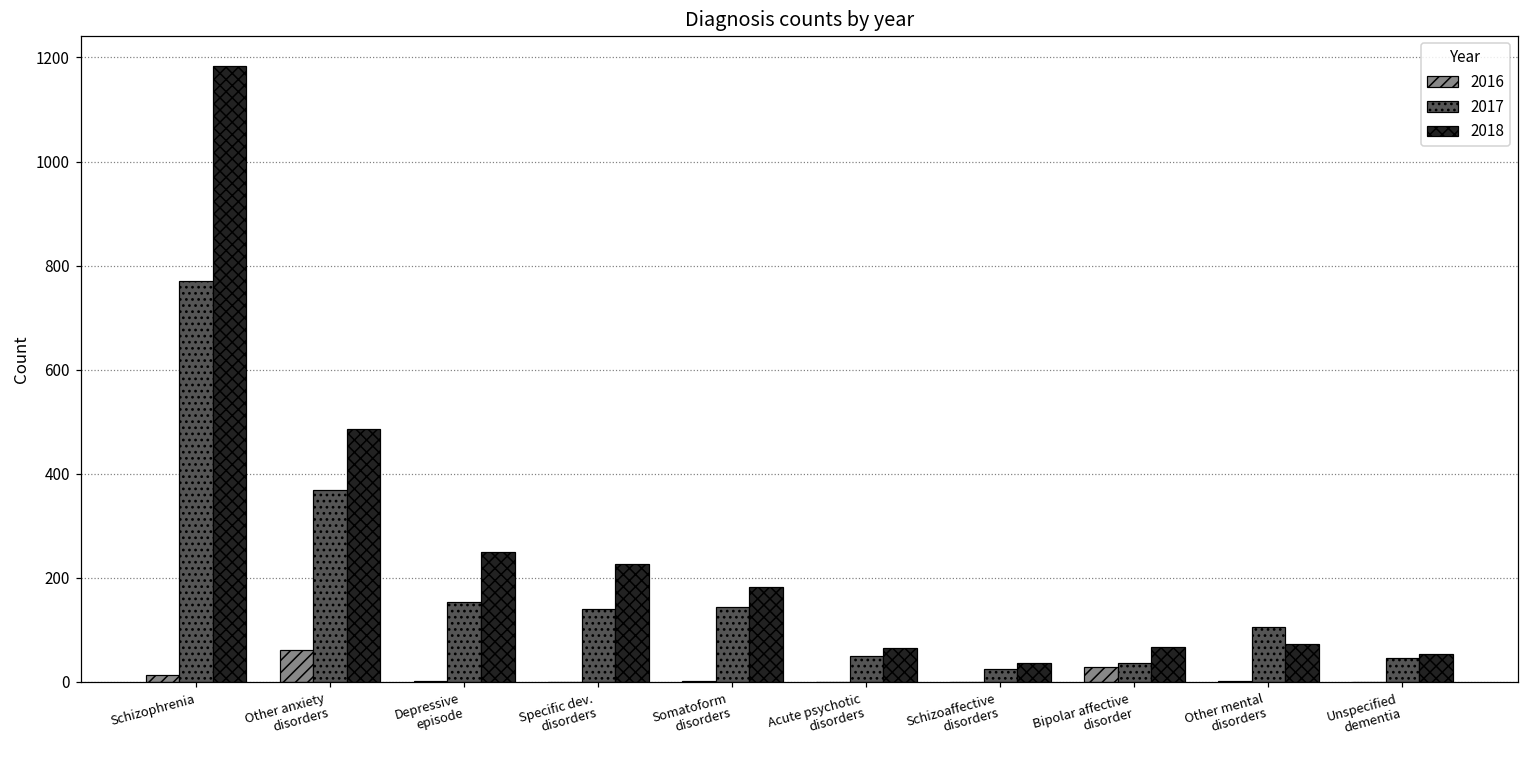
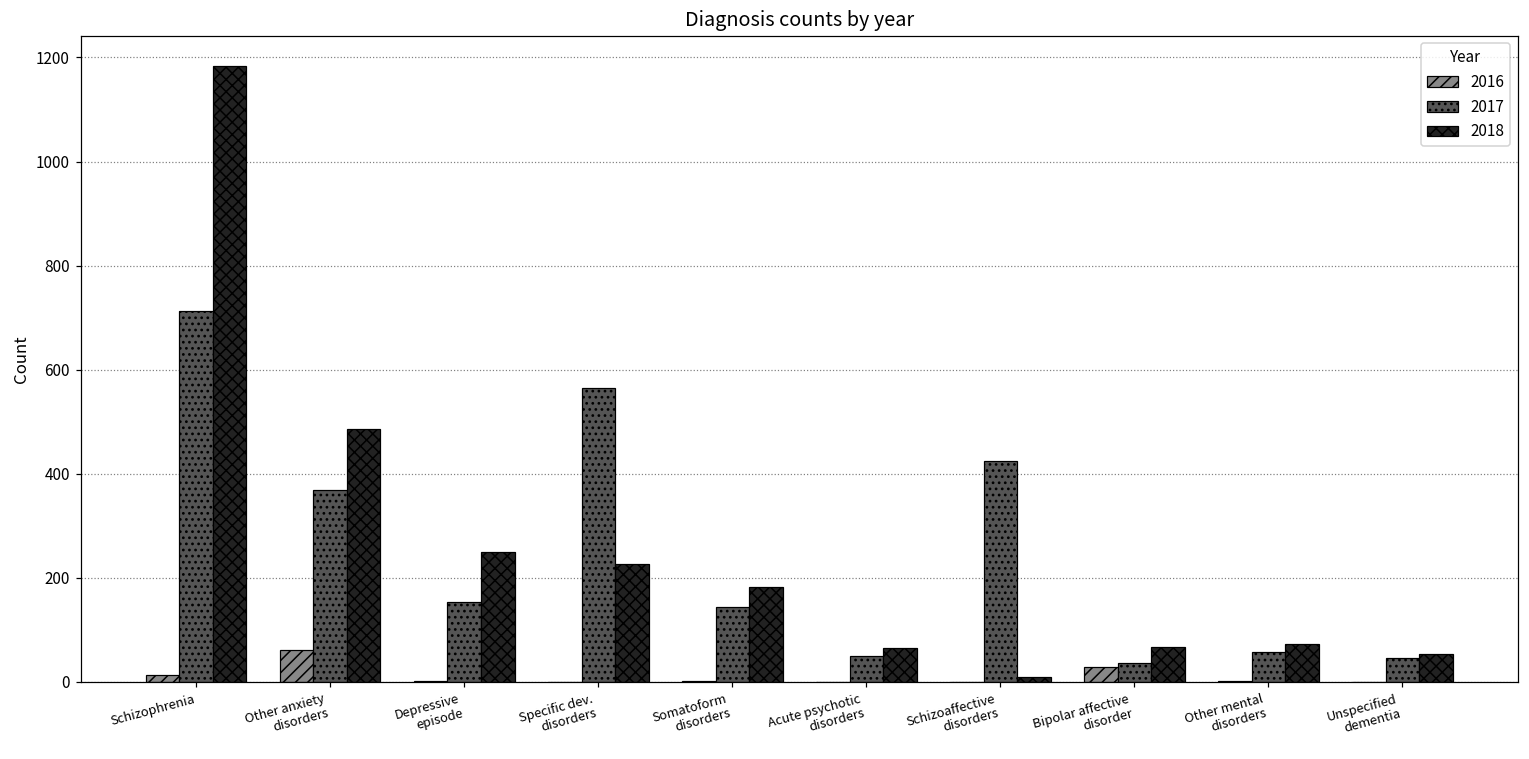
  {
    "2016": {
      "Schizophrenia": 10,
      "Other anxiety disorders": 60,
      "Specific dev. disorders": 0,
      "Acute psychotic disorders": 0,
      "Schizoaffective disorders": 0,
      "Bipolar affective disorder": 30,
      "Unspecified dementia": 0
    },
    "2017": {
-     "Schizophrenia": 770,
+     "Schizophrenia": 710,
      "Other anxiety disorders": 370,
      "Depressive episode": 150,
-     "Specific dev. disorders": 140,
+     "Specific dev. disorders": 570,
      "Somatoform disorders": 140,
      "Acute psychotic disorders": 50,
-     "Schizoaffective disorders": 30,
+     "Schizoaffective disorders": 430,
      "Bipolar affective disorder": 40,
-     "Other mental disorders": 110,
+     "Other mental disorders": 60,
      "Unspecified dementia": 50
    },
    "2018": {
      "Schizophrenia": 1180,
      "Other anxiety disorders": 490,
      "Depressive episode": 250,
      "Specific dev. disorders": 230,
      "Somatoform disorders": 180,
      "Acute psychotic disorders": 70,
-     "Schizoaffective disorders": 40,
+     "Schizoaffective disorders": 10,
      "Bipolar affective disorder": 70,
      "Other mental disorders": 70,
      "Unspecified dementia": 50
    }
  }
